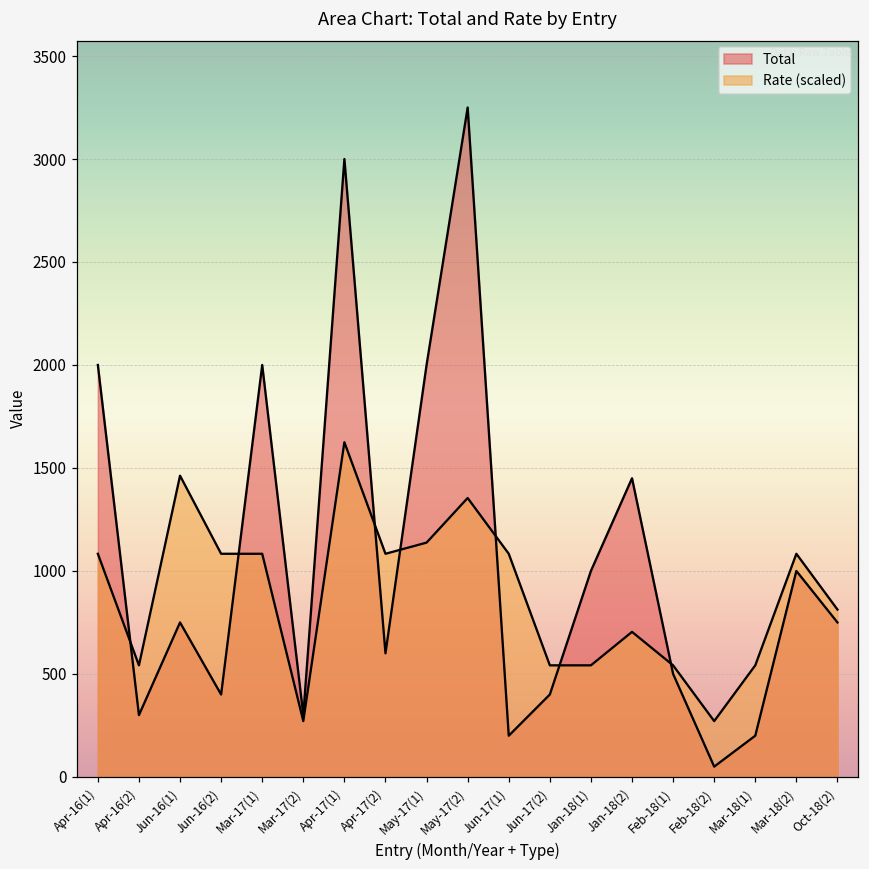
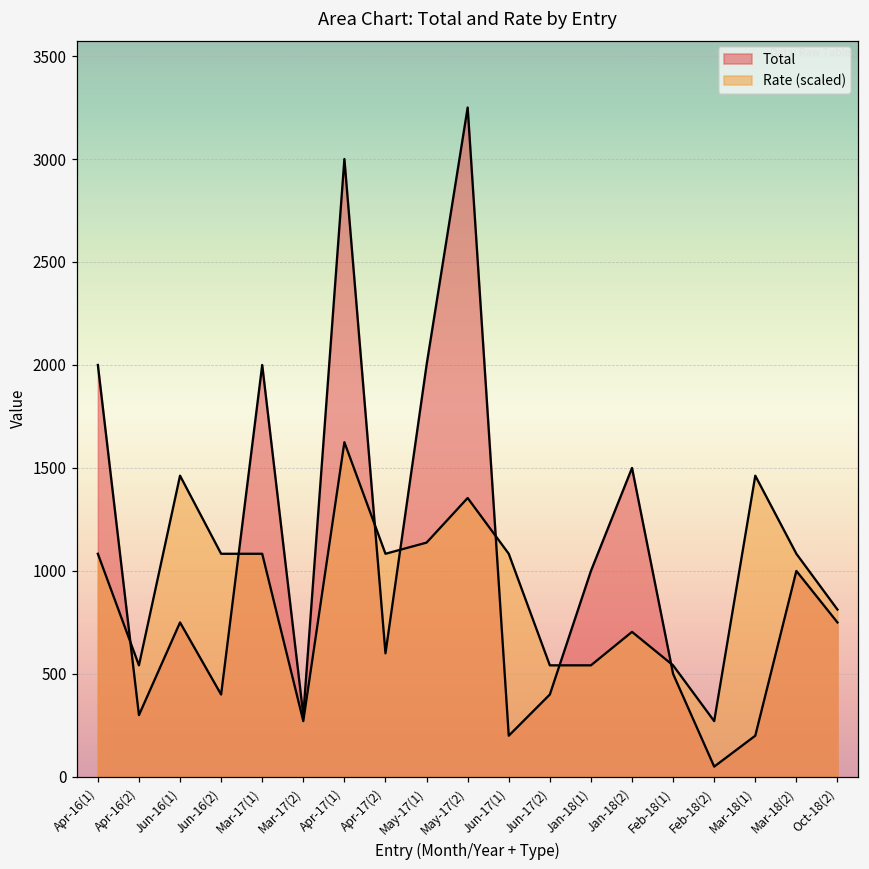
  {
    "Total": {
      "Apr-16(1)": 2000,
      "Apr-16(2)": 300,
      "Jun-16(1)": 750,
      "Jun-16(2)": 400,
      "Mar-17(1)": 2000,
      "Mar-17(2)": 300,
      "Apr-17(1)": 3000,
      "Apr-17(2)": 600,
      "May-17(1)": 2000,
      "May-17(2)": 3250,
      "Jun-17(1)": 200,
      "Jun-17(2)": 400,
      "Jan-18(1)": 1000,
-     "Jan-18(2)": 1450,
+     "Jan-18(2)": 1500,
      "Feb-18(1)": 500,
      "Feb-18(2)": 50,
      "Mar-18(1)": 200,
      "Mar-18(2)": 1000,
      "Oct-18(2)": 750
    },
    "Rate (scaled)": {
      "Apr-16(1)": 1080,
      "Apr-16(2)": 540,
      "Jun-16(1)": 1460,
      "Jun-16(2)": 1080,
      "Mar-17(1)": 1080,
      "Mar-17(2)": 270,
      "Apr-17(1)": 1630,
      "Apr-17(2)": 1080,
      "May-17(1)": 1140,
      "May-17(2)": 1350,
      "Jun-17(1)": 1080,
      "Jun-17(2)": 540,
      "Jan-18(1)": 540,
      "Jan-18(2)": 700,
      "Feb-18(1)": 540,
      "Feb-18(2)": 270,
-     "Mar-18(1)": 540,
+     "Mar-18(1)": 1460,
      "Mar-18(2)": 1080,
      "Oct-18(2)": 810
    }
  }
